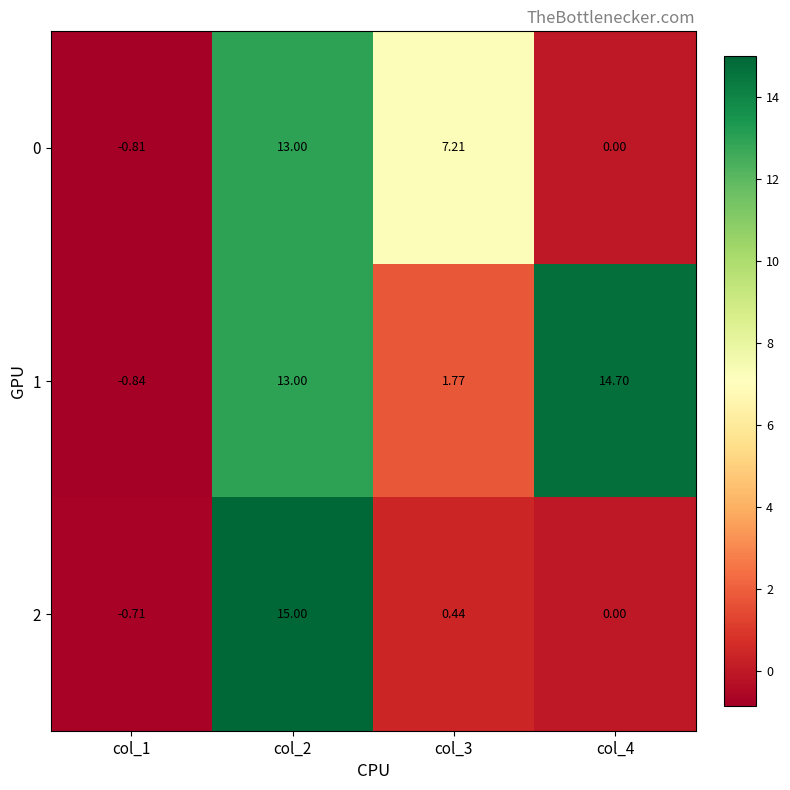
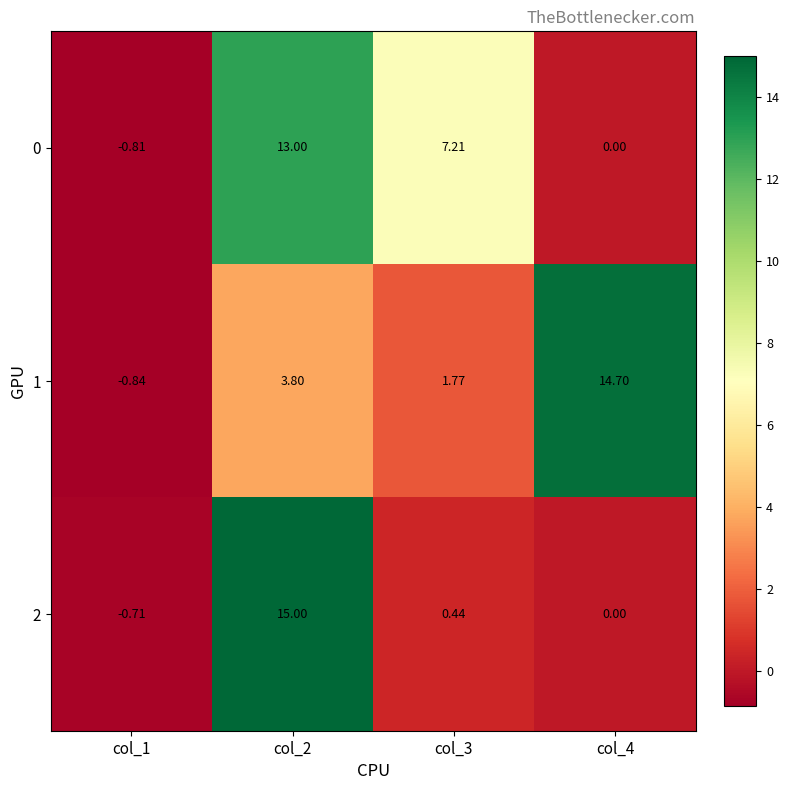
  {
    "0": {
      "col_1": -0.81,
      "col_2": 13.00,
      "col_3": 7.21,
      "col_4": 0.00
    },
    "1": {
      "col_1": -0.84,
-     "col_2": 13.00,
+     "col_2": 3.80,
      "col_3": 1.77,
      "col_4": 14.70
    },
    "2": {
      "col_1": -0.71,
      "col_2": 15.00,
      "col_3": 0.44,
      "col_4": 0.00
    }
  }
